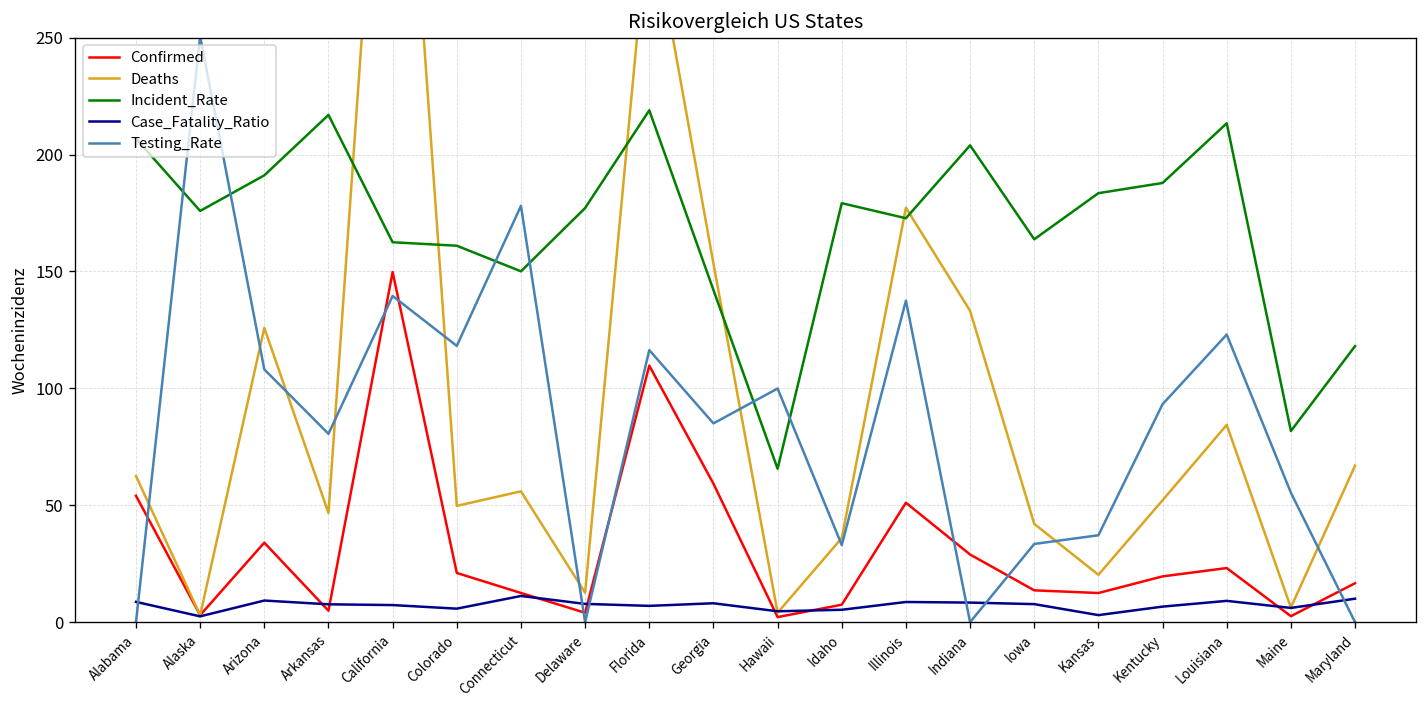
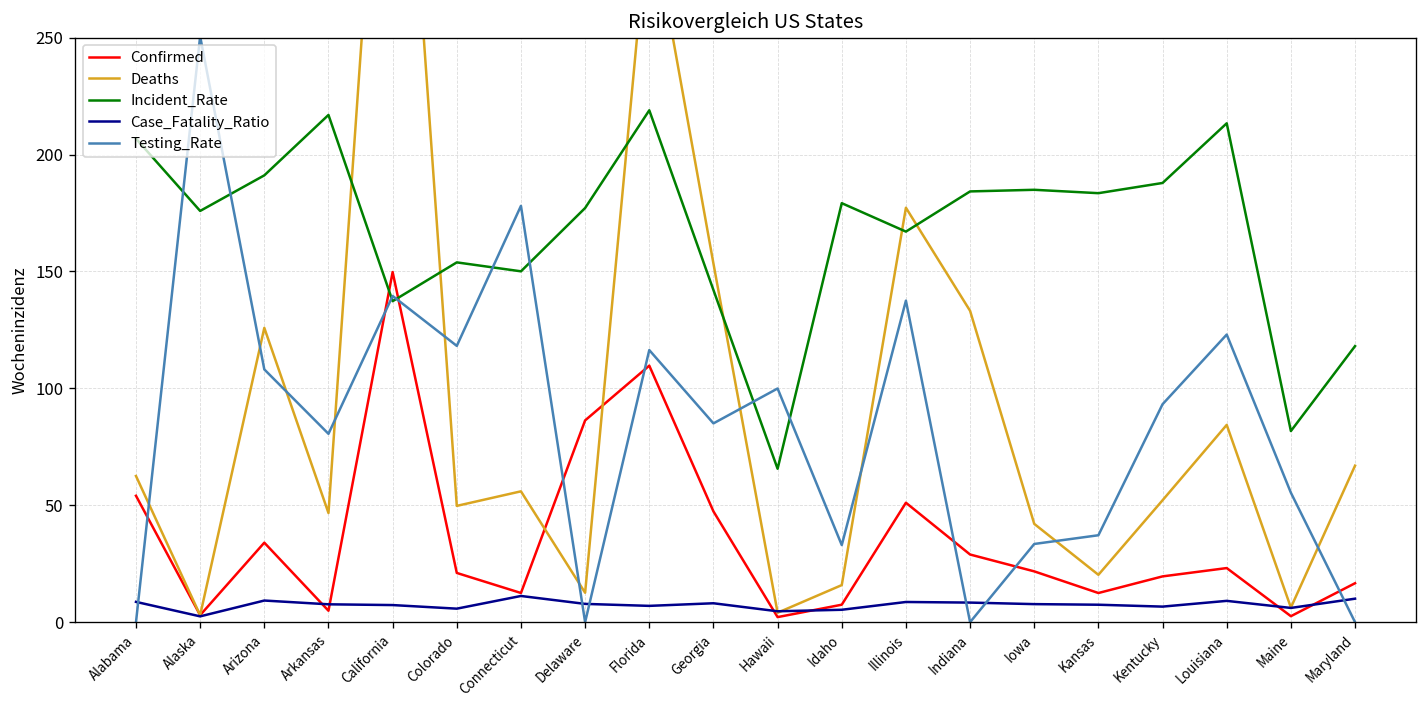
  {
    "Confirmed": {
      "Alabama": 54,
      "Arizona": 34,
      "Arkansas": 5,
      "California": 150,
      "Colorado": 21,
-     "Delaware": 4,
+     "Delaware": 86,
      "Florida": 110,
-     "Georgia": 59,
+     "Georgia": 47,
      "Hawaii": 2,
      "Idaho": 7,
      "Illinois": 51,
      "Indiana": 29,
-     "Iowa": 14,
+     "Iowa": 22,
      "Kansas": 12,
      "Kentucky": 20,
      "Louisiana": 23,
      "Maine": 3,
      "Maryland": 17
    },
    "Deaths": {
      "Alabama": 63,
      "Arizona": 126,
      "Arkansas": 47,
      "Colorado": 50,
      "Connecticut": 56,
      "Delaware": 13,
      "Georgia": 153,
-     "Idaho": 36,
+     "Idaho": 16,
      "Illinois": 177,
      "Indiana": 133,
      "Iowa": 42,
      "Kansas": 20,
      "Kentucky": 52,
      "Louisiana": 84,
      "Maryland": 67
    },
    "Incident_Rate": {
      "Alaska": 176,
      "Arizona": 191,
      "Arkansas": 217,
-     "California": 162,
-     "Colorado": 161,
+     "California": 137,
+     "Colorado": 154,
      "Connecticut": 150,
      "Delaware": 177,
      "Florida": 219,
      "Georgia": 142,
      "Hawaii": 66,
      "Idaho": 179,
-     "Illinois": 173,
-     "Indiana": 204,
-     "Iowa": 164,
+     "Illinois": 167,
+     "Indiana": 184,
+     "Iowa": 185,
      "Kansas": 183,
      "Kentucky": 188,
      "Louisiana": 213,
      "Maine": 82,
      "Maryland": 118
    },
    "Case_Fatality_Ratio": {
      "Alabama": 9,
      "Arizona": 9,
      "Arkansas": 8,
      "California": 7,
      "Colorado": 6,
      "Delaware": 8,
      "Florida": 7,
      "Georgia": 8,
      "Idaho": 5,
      "Illinois": 9,
      "Indiana": 8,
      "Iowa": 8,
-     "Kansas": 3,
+     "Kansas": 7,
      "Kentucky": 7,
      "Louisiana": 9,
      "Maryland": 10
    },
    "Testing_Rate": {
      "Alabama": 0,
      "Alaska": 251,
      "Arizona": 108,
      "Arkansas": 81,
      "California": 140,
      "Colorado": 118,
      "Connecticut": 178,
      "Delaware": 0,
      "Florida": 116,
      "Georgia": 85,
      "Hawaii": 100,
      "Idaho": 33,
      "Illinois": 138,
      "Indiana": 0,
      "Iowa": 33,
      "Kansas": 37,
      "Kentucky": 93,
      "Louisiana": 123,
      "Maine": 55,
      "Maryland": 0
    }
  }
